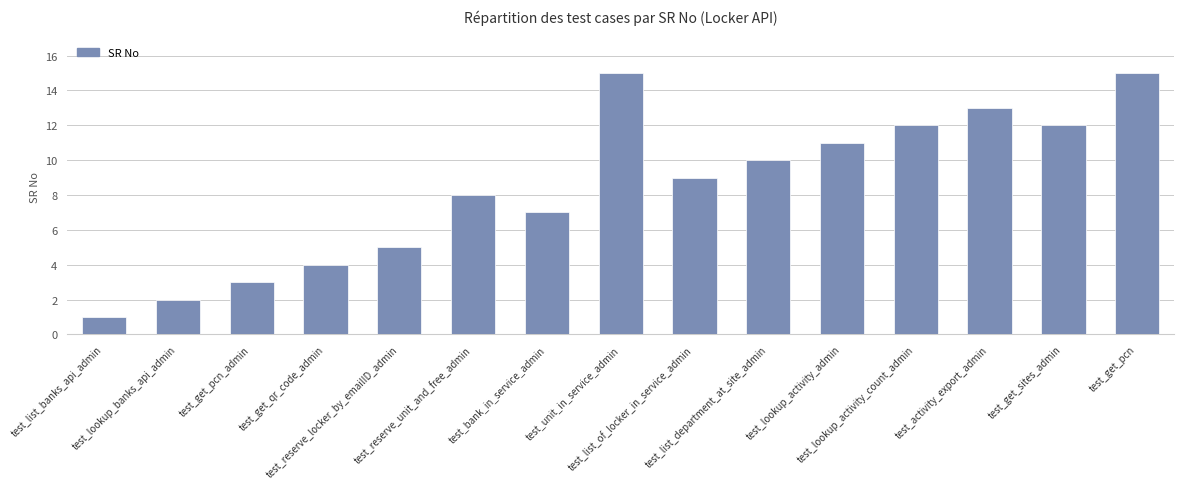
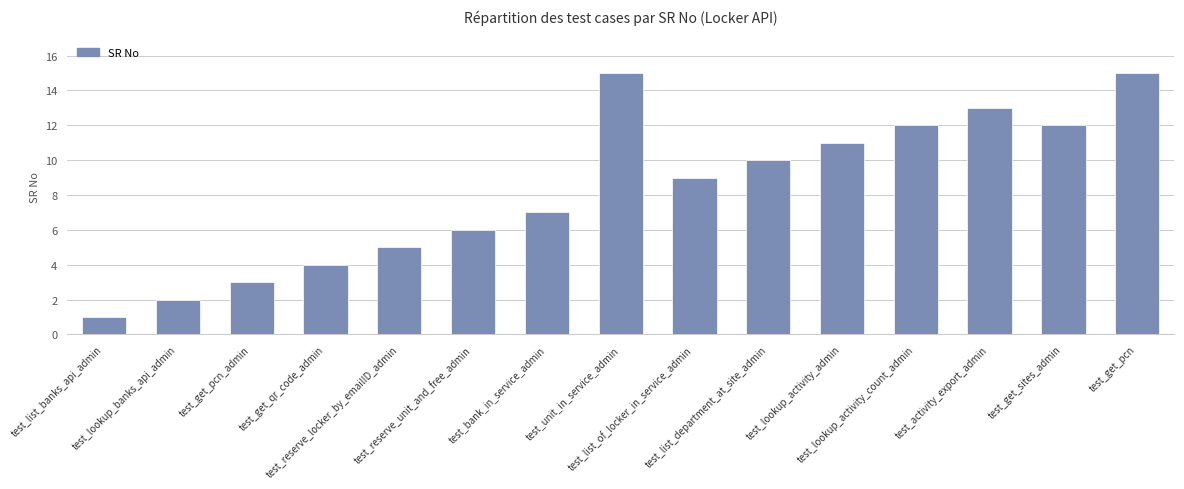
  {
    "test_list_banks_api_admin": 1,
    "test_lookup_banks_api_admin": 2,
    "test_get_pcn_admin": 3,
    "test_get_qr_code_admin": 4,
    "test_reserve_locker_by_emailID_admin": 5,
-   "test_reserve_unit_and_free_admin": 8,
+   "test_reserve_unit_and_free_admin": 6,
    "test_bank_in_service_admin": 7,
    "test_unit_in_service_admin": 15,
    "test_list_of_locker_in_service_admin": 9,
    "test_list_department_at_site_admin": 10,
    "test_lookup_activity_admin": 11,
    "test_lookup_activity_count_admin": 12,
    "test_activity_export_admin": 13,
    "test_get_sites_admin": 12,
    "test_get_pcn": 15
  }
